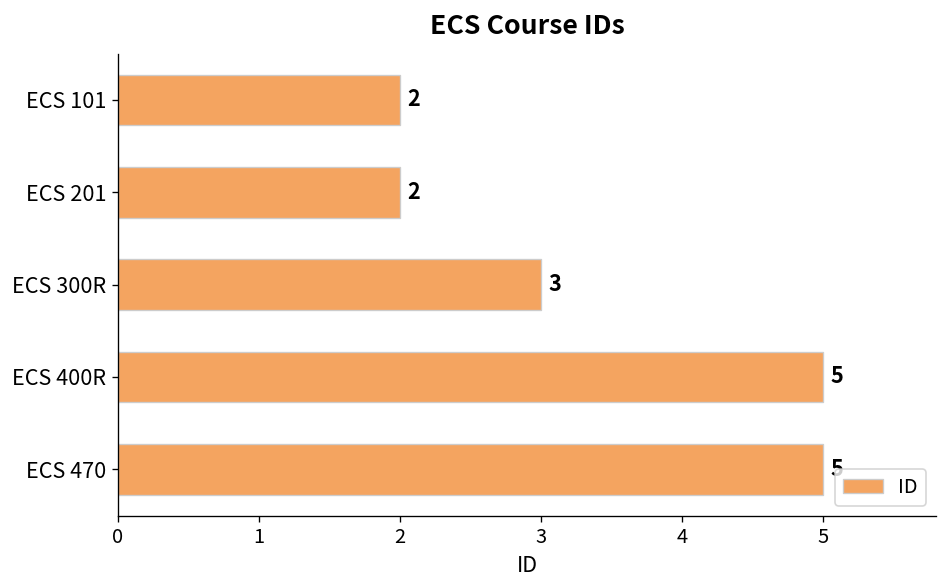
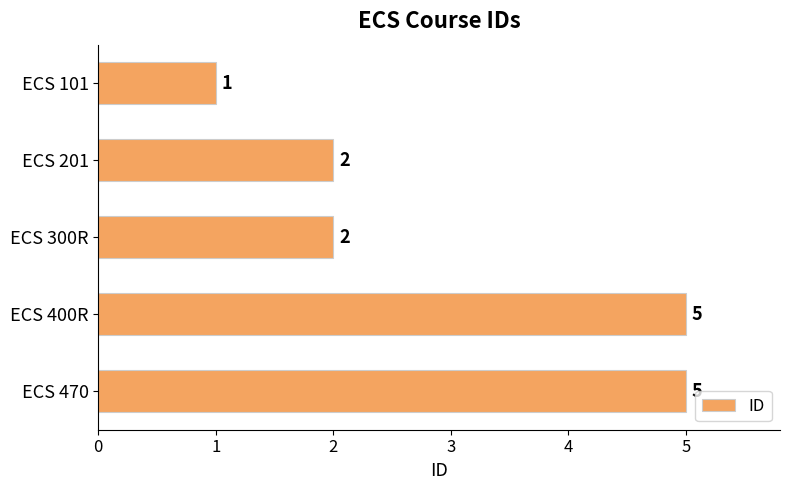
  {
-   "ECS 101": 2,
+   "ECS 101": 1,
    "ECS 201": 2,
-   "ECS 300R": 3,
+   "ECS 300R": 2,
    "ECS 400R": 5
  }
